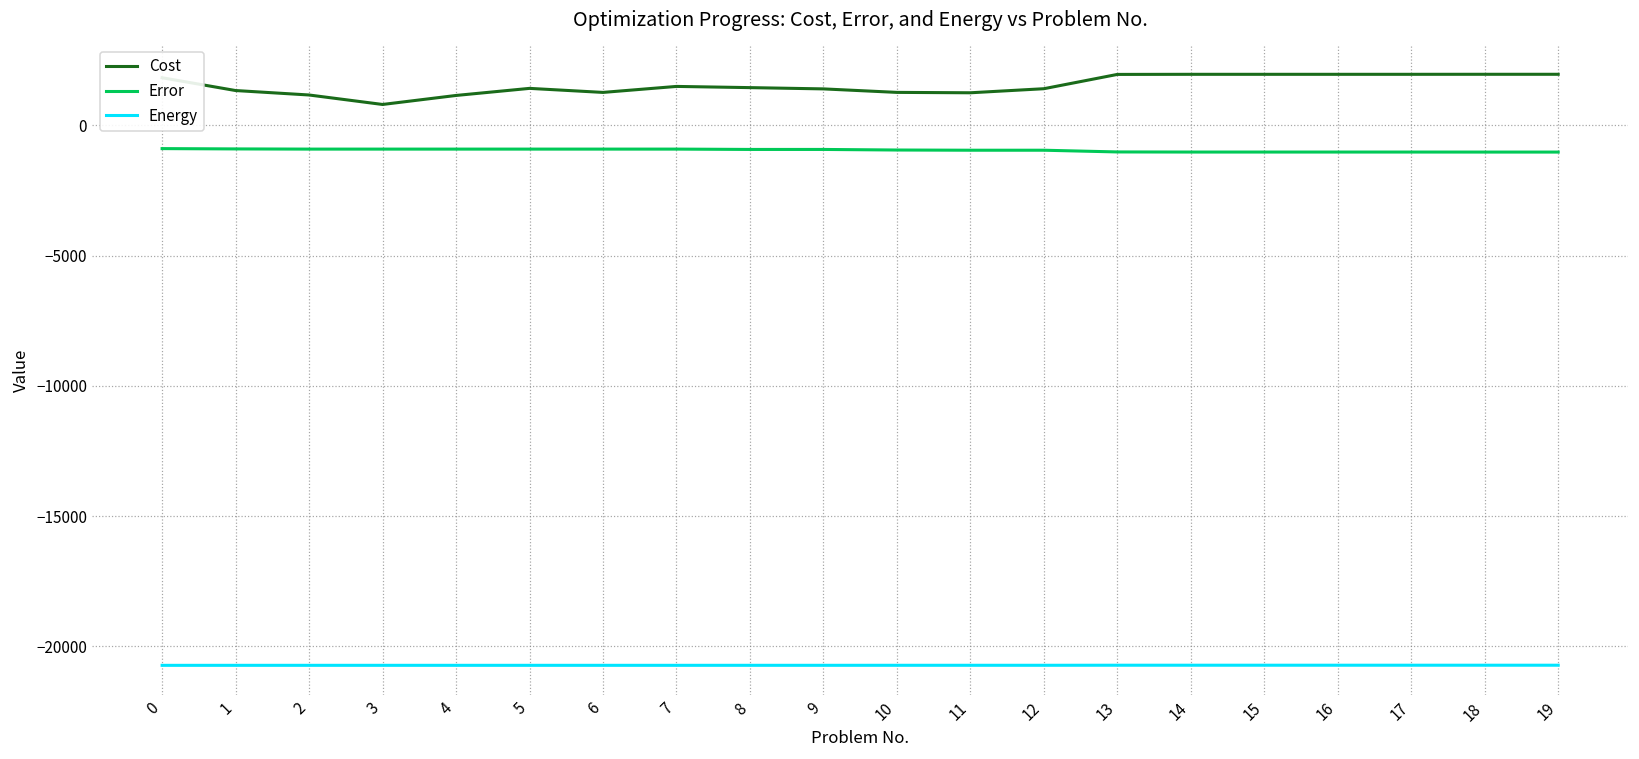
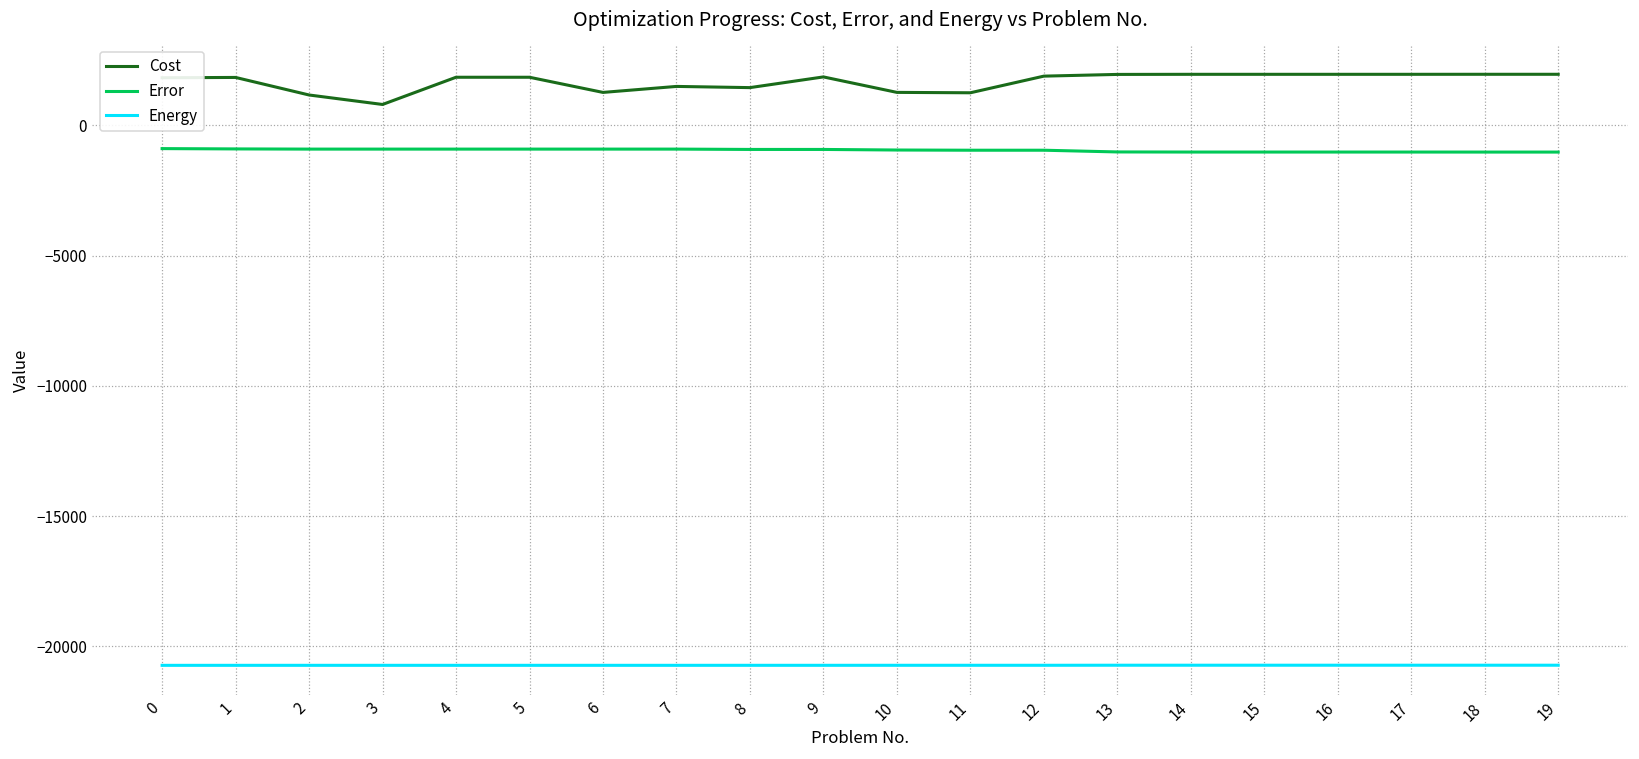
  {
    "Cost": {
-     "1": 1300,
+     "1": 1800,
      "2": 1200,
      "3": 800,
-     "4": 1100,
-     "5": 1400,
+     "4": 1800,
+     "5": 1800,
      "6": 1300,
      "7": 1500,
      "8": 1500,
-     "9": 1400,
+     "9": 1900,
      "10": 1300,
      "11": 1300,
-     "12": 1400,
+     "12": 1900,
      "13": 2000,
      "14": 2000,
      "15": 2000,
      "16": 2000,
      "17": 2000,
      "18": 2000,
      "19": 2000
    },
    "Error": {
      "0": -900,
      "1": -900,
      "2": -900,
      "3": -900,
      "4": -900,
      "5": -900,
      "6": -900,
      "7": -900,
      "8": -900,
      "9": -900,
      "10": -900,
      "11": -1000,
      "12": -1000,
      "13": -1000,
      "14": -1000,
      "15": -1000,
      "16": -1000,
      "17": -1000,
      "18": -1000,
      "19": -1000
    },
    "Energy": {
      "0": -20700,
      "1": -20700,
      "2": -20700,
      "3": -20700,
      "4": -20700,
      "5": -20700,
      "6": -20700,
      "7": -20700,
      "8": -20700,
      "9": -20700,
      "10": -20700,
      "11": -20700,
      "12": -20700,
      "13": -20700,
      "14": -20700,
      "15": -20700,
      "16": -20700,
      "17": -20700,
      "18": -20700,
      "19": -20700
    }
  }
